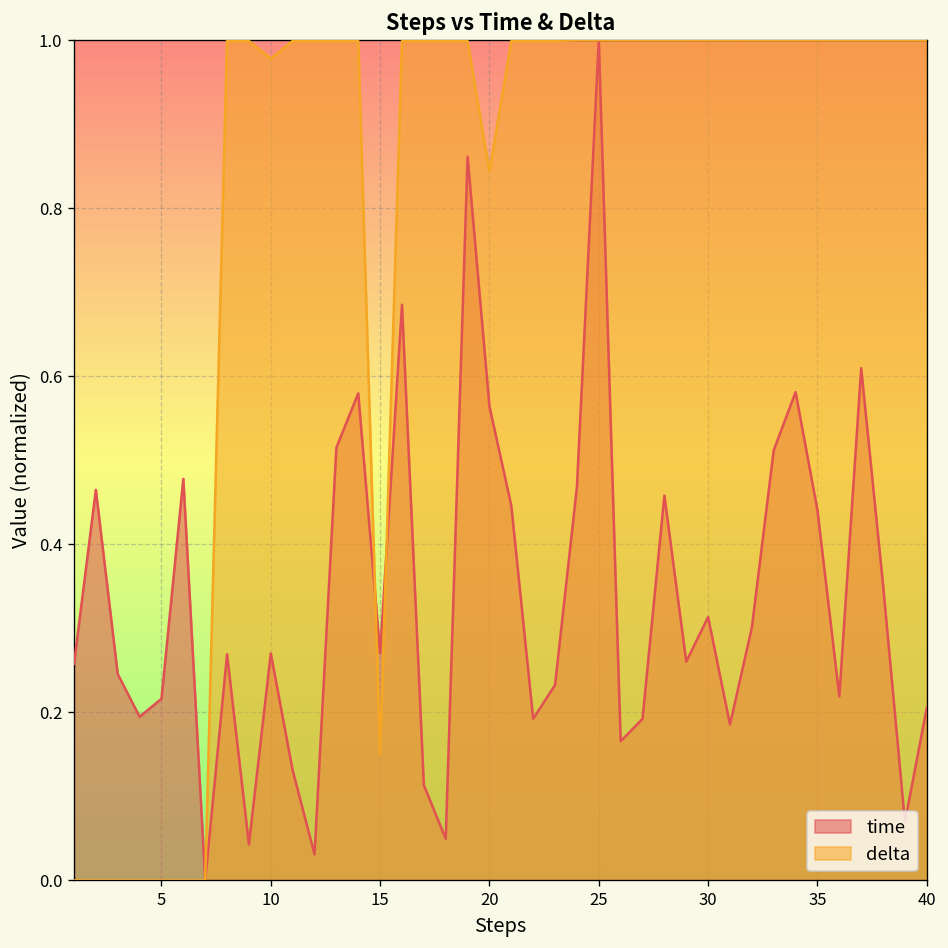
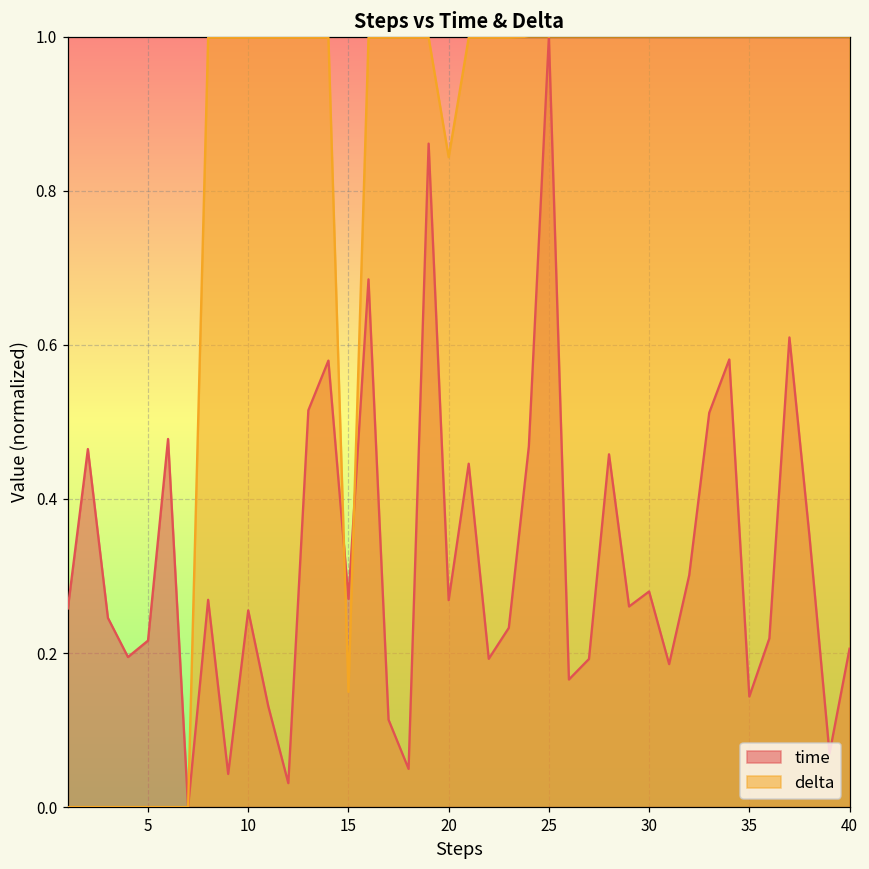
  {
    "time": {
      "5": 0.22,
-     "10": 0.27,
+     "10": 0.26,
      "15": 0.27,
-     "20": 0.56,
-     "30": 0.31,
-     "35": 0.44,
+     "20": 0.27,
+     "30": 0.28,
+     "35": 0.14,
      "40": 0.21
    },
    "delta": {
      "5": 0.00,
-     "10": 0.98,
+     "10": 1.00,
      "15": 0.15,
      "20": 0.84,
      "30": 1.00,
      "35": 1.00,
      "40": 1.00
    }
  }
